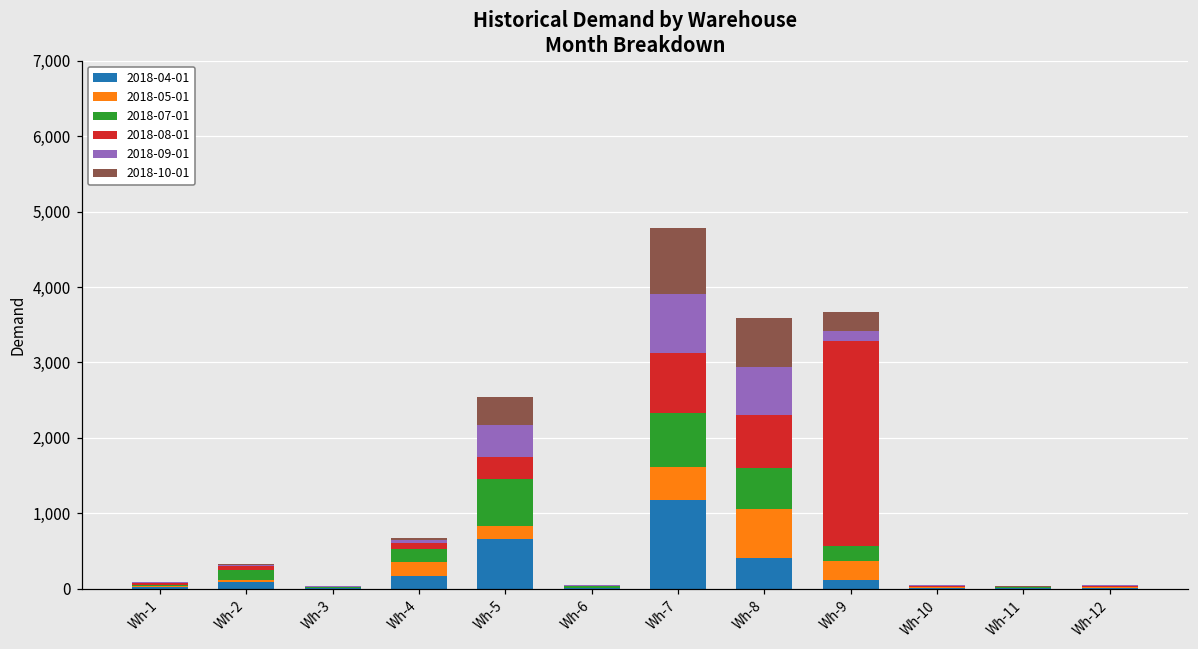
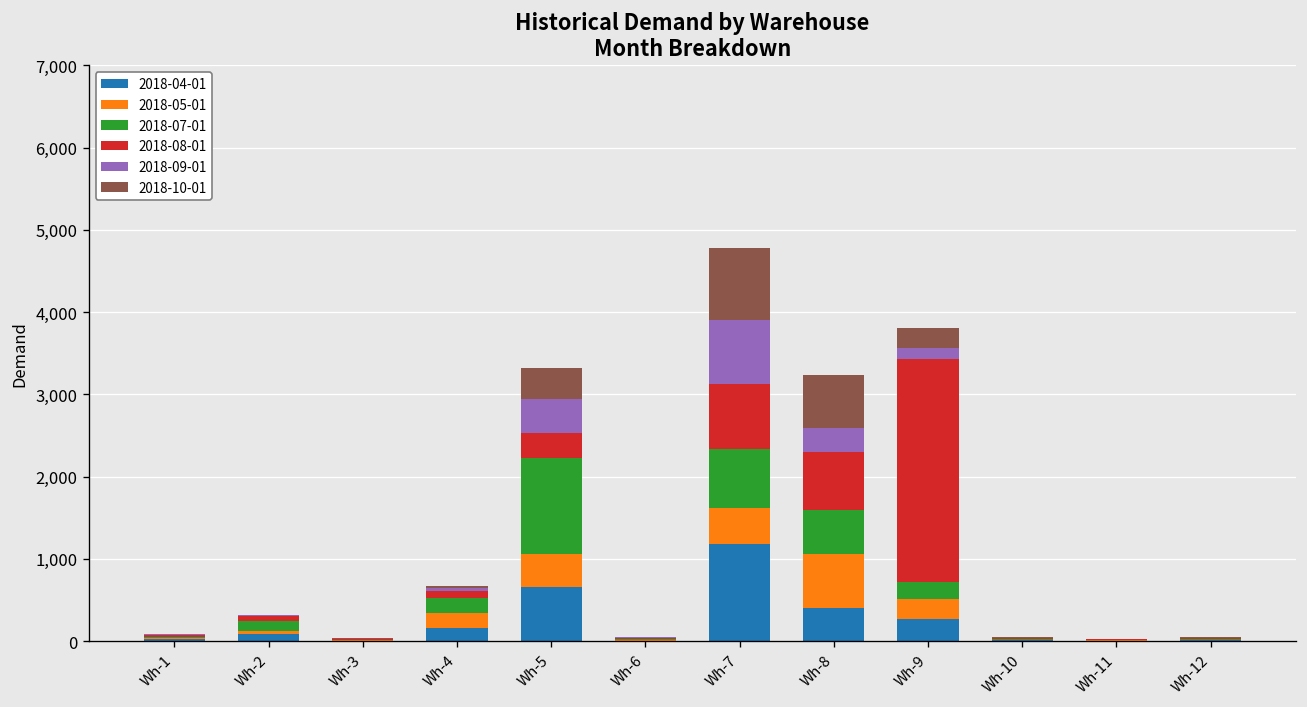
  {
    "2018-04-01": {
      "Wh-2": "100",
      "Wh-4": "200",
      "Wh-5": "700",
      "Wh-7": "1,200",
      "Wh-8": "400",
-     "Wh-9": "100"
+     "Wh-9": "300"
    },
    "2018-05-01": {
      "Wh-4": "200",
-     "Wh-5": "200",
+     "Wh-5": "400",
      "Wh-7": "400",
      "Wh-8": "700",
      "Wh-9": "200"
    },
    "2018-07-01": {
      "Wh-2": "100",
      "Wh-4": "200",
-     "Wh-5": "600",
+     "Wh-5": "1,200",
      "Wh-7": "700",
      "Wh-8": "500",
      "Wh-9": "200"
    },
    "2018-08-01": {
      "Wh-2": "100",
      "Wh-4": "100",
      "Wh-5": "300",
      "Wh-7": "800",
      "Wh-8": "700",
      "Wh-9": "2,700"
    },
    "2018-09-01": {
      "Wh-4": "0",
      "Wh-5": "400",
      "Wh-7": "800",
-     "Wh-8": "600",
+     "Wh-8": "300",
      "Wh-9": "100"
    },
    "2018-10-01": {
      "Wh-5": "400",
      "Wh-7": "900",
      "Wh-8": "700",
      "Wh-9": "200"
    }
  }
